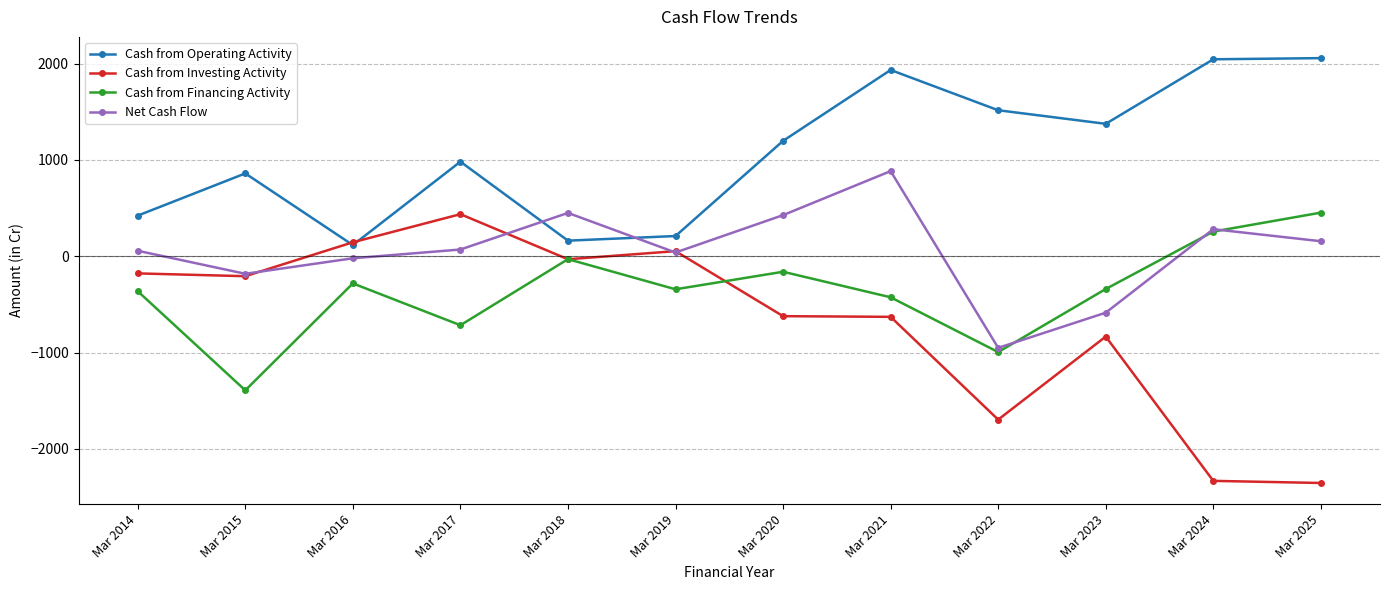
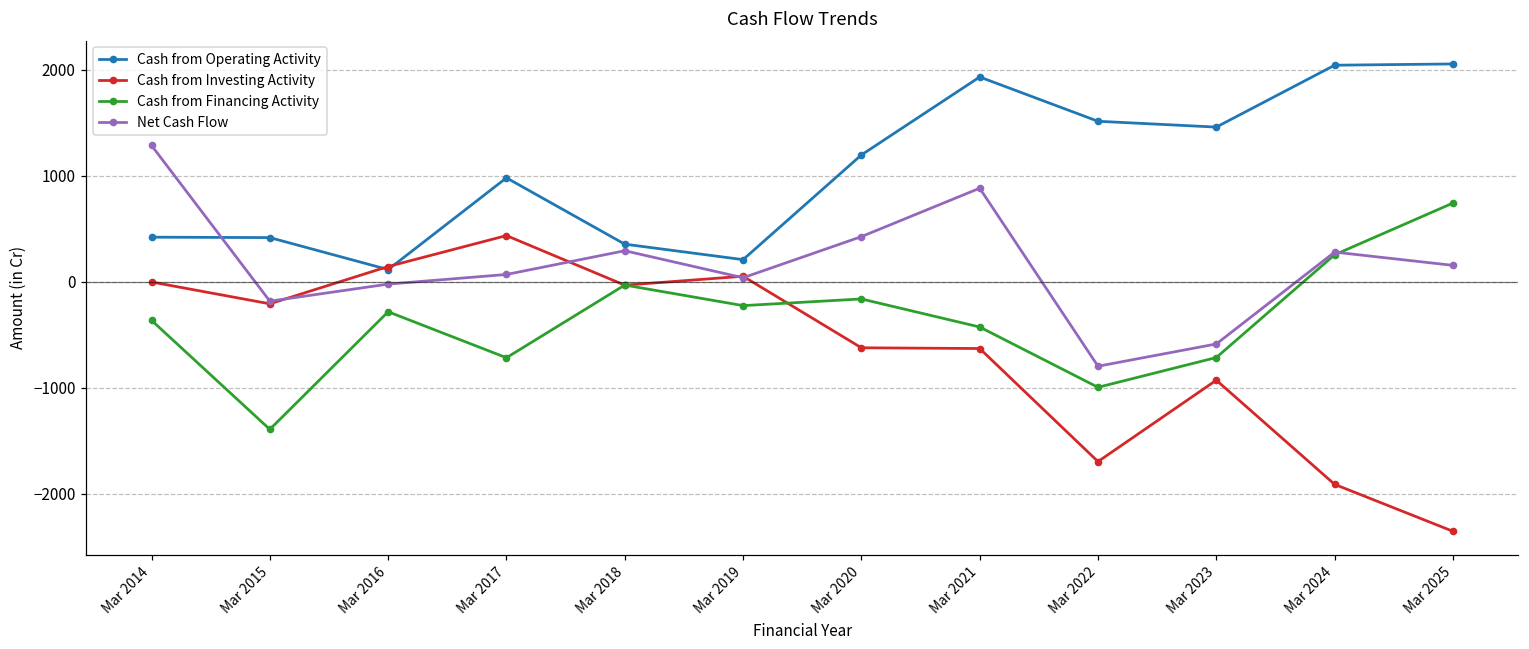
  {
    "Cash from Operating Activity": {
      "Mar 2014": 400,
-     "Mar 2015": 900,
+     "Mar 2015": 400,
      "Mar 2016": 100,
      "Mar 2017": 1000,
-     "Mar 2018": 200,
+     "Mar 2018": 400,
      "Mar 2019": 200,
      "Mar 2020": 1200,
      "Mar 2021": 1900,
      "Mar 2022": 1500,
-     "Mar 2023": 1400,
+     "Mar 2023": 1500,
      "Mar 2024": 2000,
      "Mar 2025": 2100
    },
    "Cash from Investing Activity": {
-     "Mar 2014": -200,
+     "Mar 2014": 0,
      "Mar 2016": 100,
      "Mar 2017": 400,
      "Mar 2020": -600,
      "Mar 2021": -600,
      "Mar 2022": -1700,
-     "Mar 2023": -800,
-     "Mar 2024": -2300,
+     "Mar 2023": -900,
+     "Mar 2024": -1900,
      "Mar 2025": -2400
    },
    "Cash from Financing Activity": {
      "Mar 2014": -400,
      "Mar 2015": -1400,
      "Mar 2016": -300,
      "Mar 2017": -700,
-     "Mar 2019": -300,
+     "Mar 2019": -200,
      "Mar 2020": -200,
      "Mar 2021": -400,
      "Mar 2022": -1000,
-     "Mar 2023": -300,
-     "Mar 2025": 500
+     "Mar 2023": -700,
+     "Mar 2025": 700
    },
    "Net Cash Flow": {
-     "Mar 2014": 100,
+     "Mar 2014": 1300,
      "Mar 2016": 0,
      "Mar 2017": 100,
-     "Mar 2018": 500,
+     "Mar 2018": 300,
      "Mar 2020": 400,
      "Mar 2021": 900,
-     "Mar 2022": -1000,
+     "Mar 2022": -800,
      "Mar 2023": -600,
      "Mar 2025": 200
    }
  }
